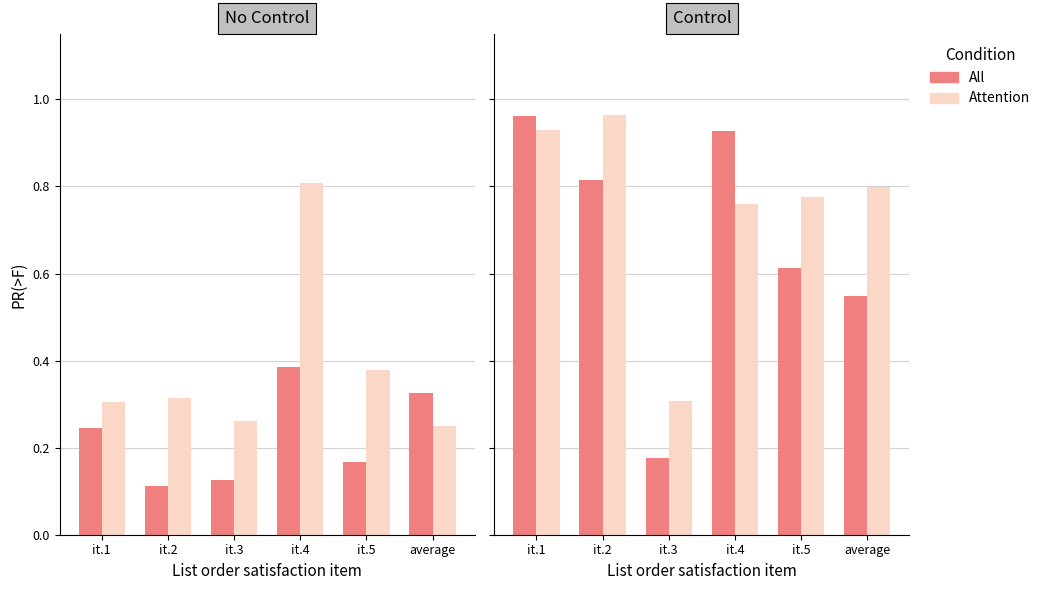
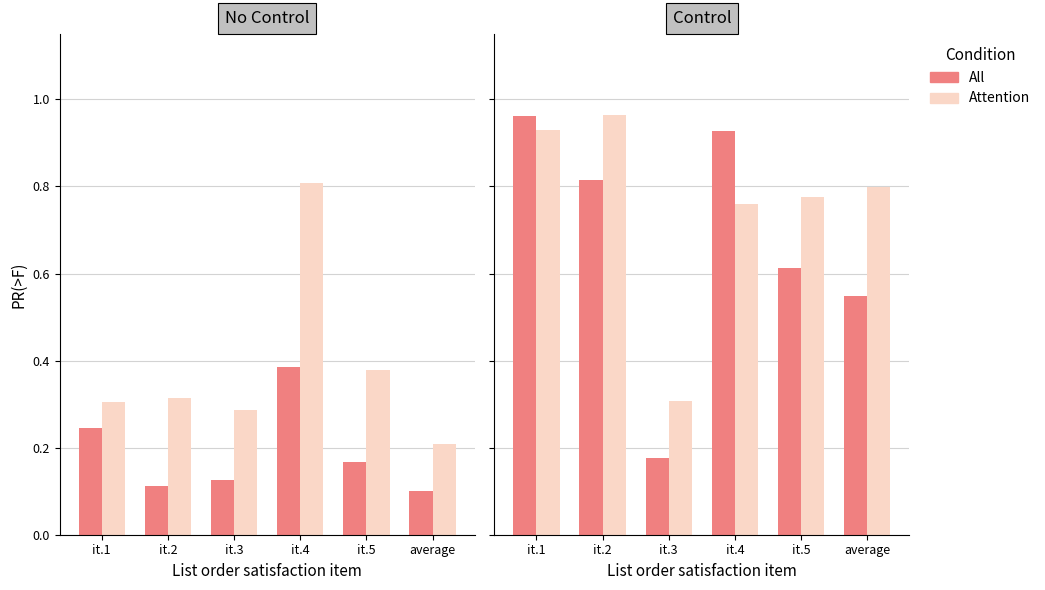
  {
    "No Control": {
      "All": {
        "it.1": 0.24,
        "it.2": 0.11,
        "it.3": 0.12,
        "it.4": 0.39,
        "it.5": 0.17,
-       "average": 0.33
+       "average": 0.10
      },
      "Attention": {
        "it.1": 0.30,
        "it.2": 0.31,
-       "it.3": 0.26,
+       "it.3": 0.29,
        "it.4": 0.81,
        "it.5": 0.38,
-       "average": 0.25
+       "average": 0.21
      }
    }
  }
